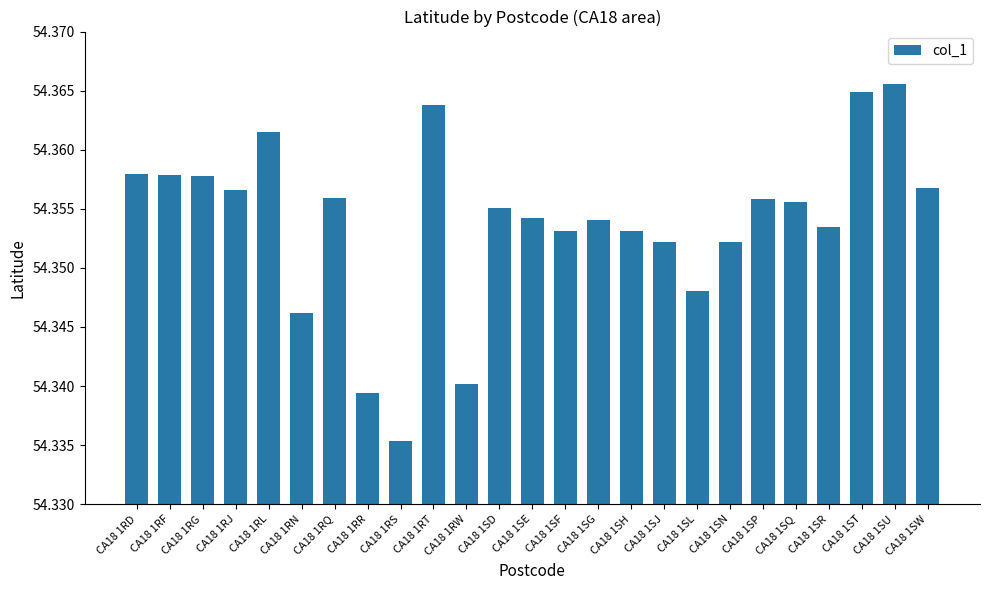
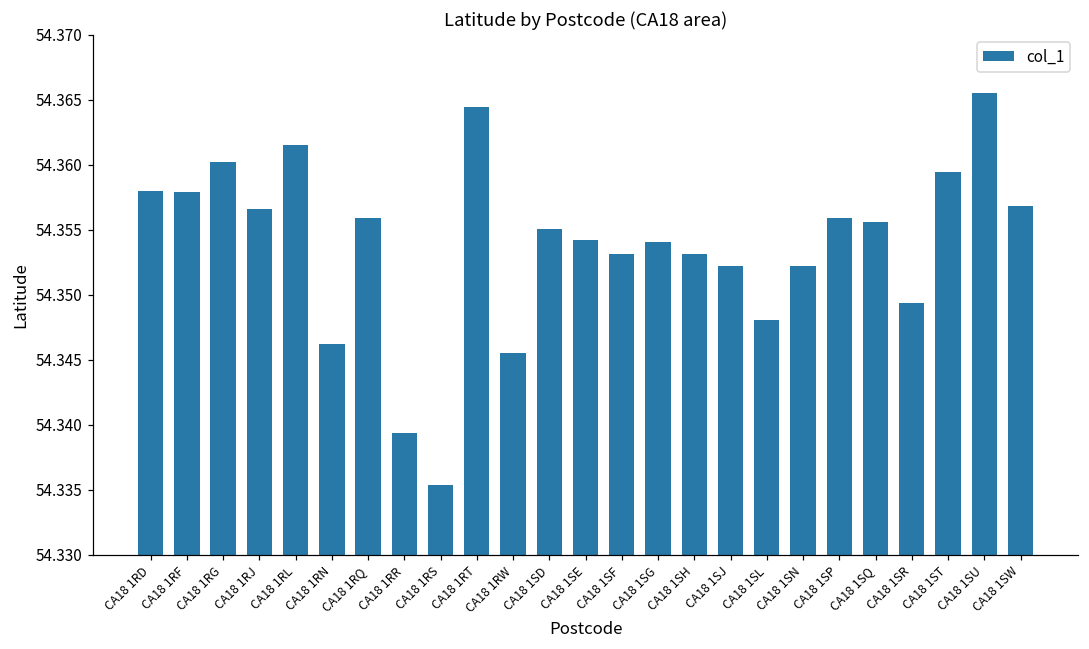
  {
    "CA18 1RD": 54.3580,
    "CA18 1RF": 54.3579,
-   "CA18 1RG": 54.3578,
+   "CA18 1RG": 54.3602,
    "CA18 1RJ": 54.3566,
    "CA18 1RL": 54.3615,
    "CA18 1RN": 54.3462,
    "CA18 1RQ": 54.3559,
    "CA18 1RR": 54.3394,
    "CA18 1RS": 54.3354,
-   "CA18 1RT": 54.3638,
-   "CA18 1RW": 54.3402,
+   "CA18 1RT": 54.3645,
+   "CA18 1RW": 54.3455,
    "CA18 1SD": 54.3550,
    "CA18 1SE": 54.3542,
    "CA18 1SF": 54.3531,
    "CA18 1SG": 54.3540,
    "CA18 1SH": 54.3531,
    "CA18 1SJ": 54.3522,
    "CA18 1SL": 54.3481,
    "CA18 1SN": 54.3522,
    "CA18 1SP": 54.3559,
    "CA18 1SQ": 54.3556,
-   "CA18 1SR": 54.3535,
-   "CA18 1ST": 54.3649,
+   "CA18 1SR": 54.3493,
+   "CA18 1ST": 54.3595,
    "CA18 1SU": 54.3655,
    "CA18 1SW": 54.3568
  }
